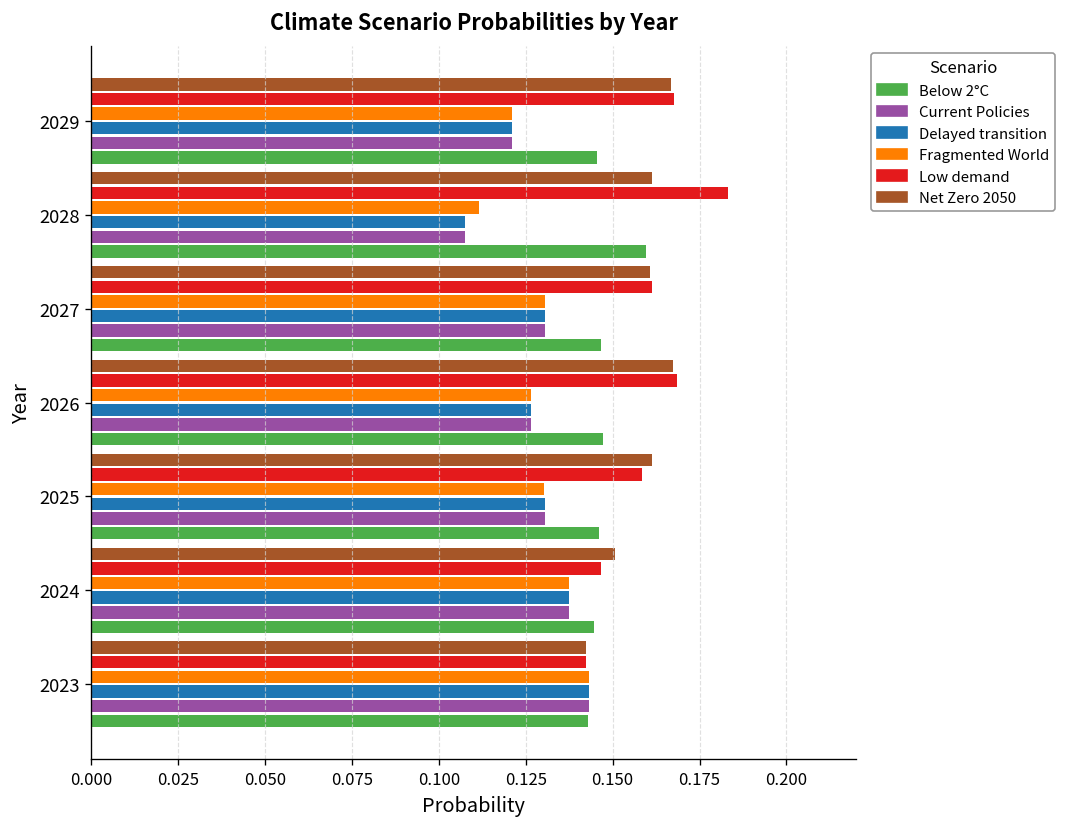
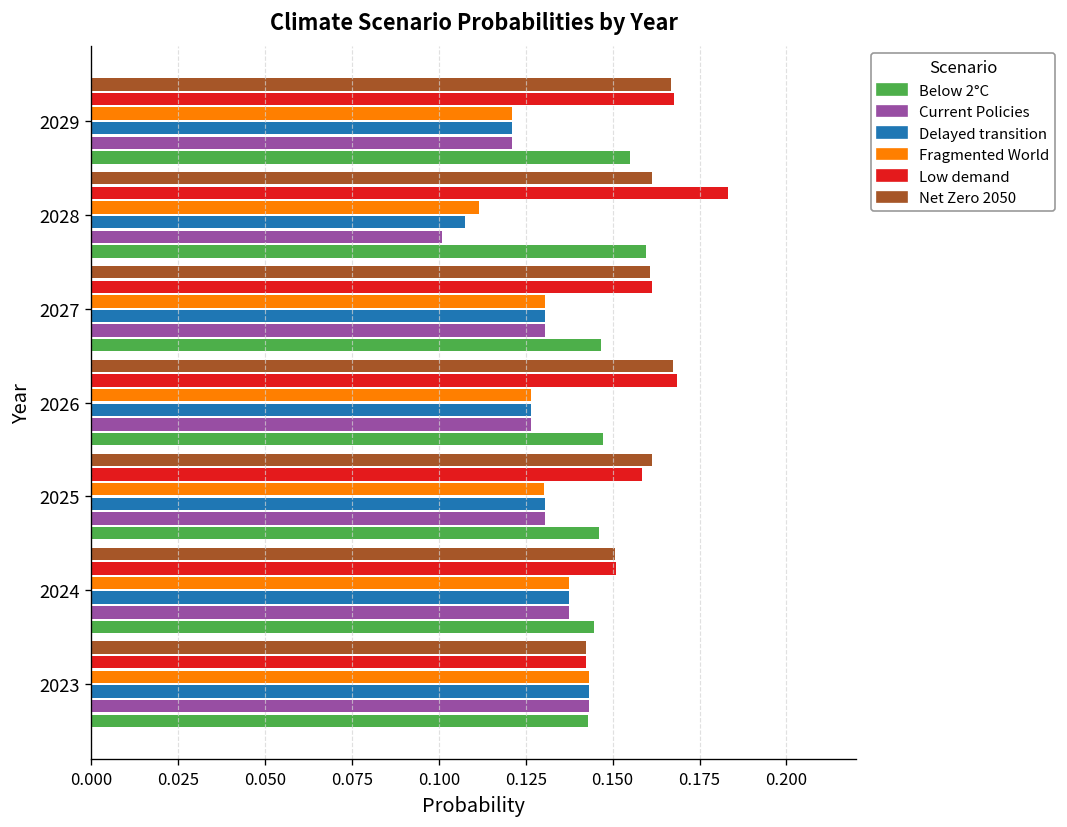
  {
    "Below 2°C": {
-     "2029": 0.145,
+     "2029": 0.155,
      "2028": 0.159,
      "2027": 0.147,
      "2026": 0.147,
      "2025": 0.146,
      "2024": 0.145,
      "2023": 0.143
    },
    "Current Policies": {
      "2029": 0.121,
-     "2028": 0.108,
+     "2028": 0.101,
      "2027": 0.131,
      "2026": 0.126,
      "2025": 0.130,
      "2024": 0.137,
      "2023": 0.143
    },
    "Delayed transition": {
      "2029": 0.121,
      "2028": 0.108,
      "2027": 0.131,
      "2026": 0.126,
      "2025": 0.130,
      "2024": 0.137,
      "2023": 0.143
    },
    "Fragmented World": {
      "2029": 0.121,
      "2028": 0.111,
      "2027": 0.131,
      "2026": 0.126,
      "2025": 0.130,
      "2024": 0.137,
      "2023": 0.143
    },
    "Low demand": {
      "2029": 0.168,
      "2028": 0.183,
      "2027": 0.161,
      "2026": 0.168,
      "2025": 0.159,
-     "2024": 0.147,
+     "2024": 0.151,
      "2023": 0.142
    },
    "Net Zero 2050": {
      "2029": 0.167,
      "2028": 0.161,
      "2027": 0.161,
      "2026": 0.167,
      "2025": 0.161,
      "2024": 0.151,
      "2023": 0.142
    }
  }
